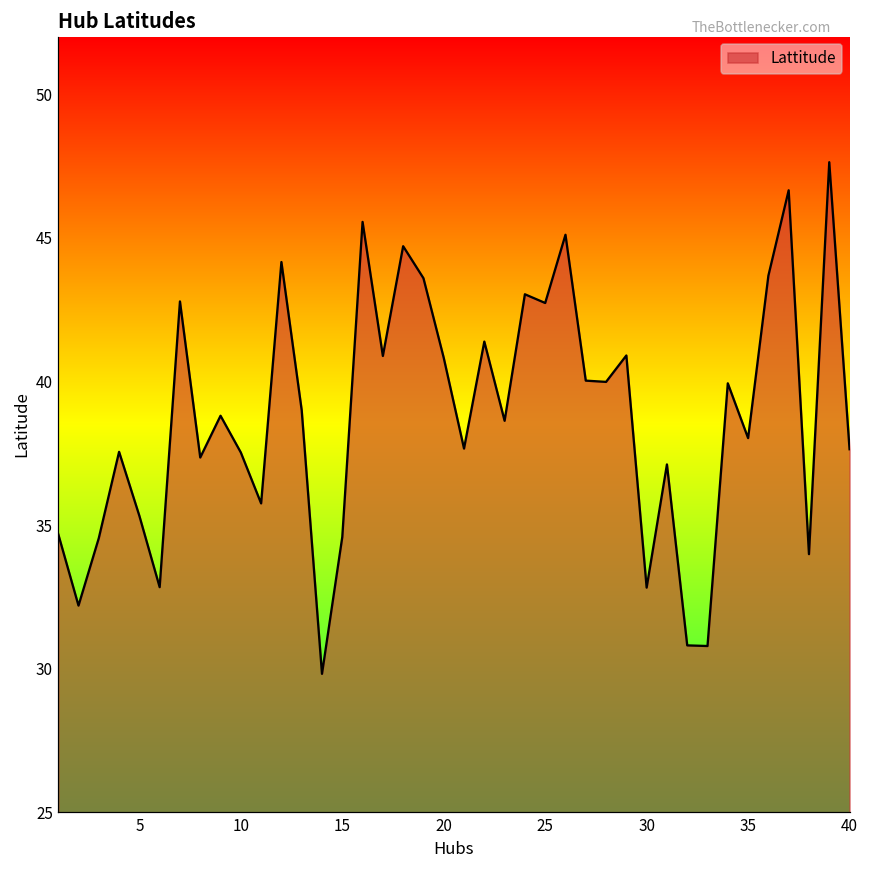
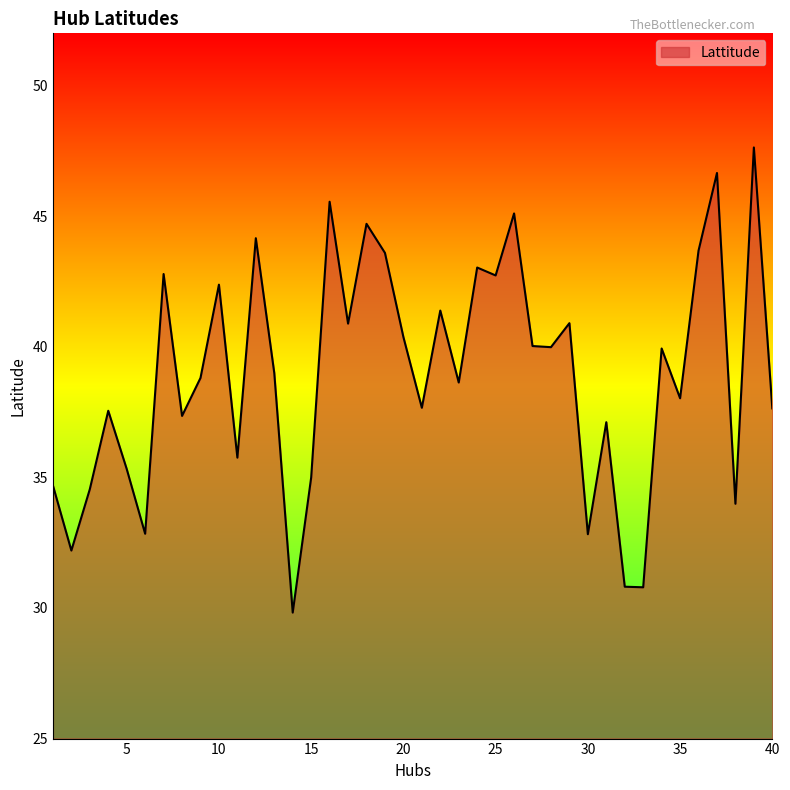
  {
    "5": 35.3,
-   "10": 37.5,
-   "15": 34.6,
-   "20": 40.8,
+   "10": 42.4,
+   "15": 35.0,
+   "20": 40.4,
    "25": 42.7,
    "30": 32.8,
    "35": 38.0,
    "40": 37.6
  }
